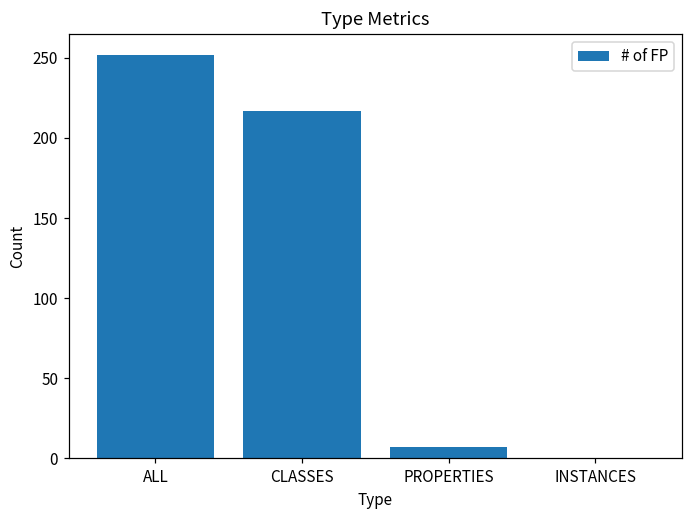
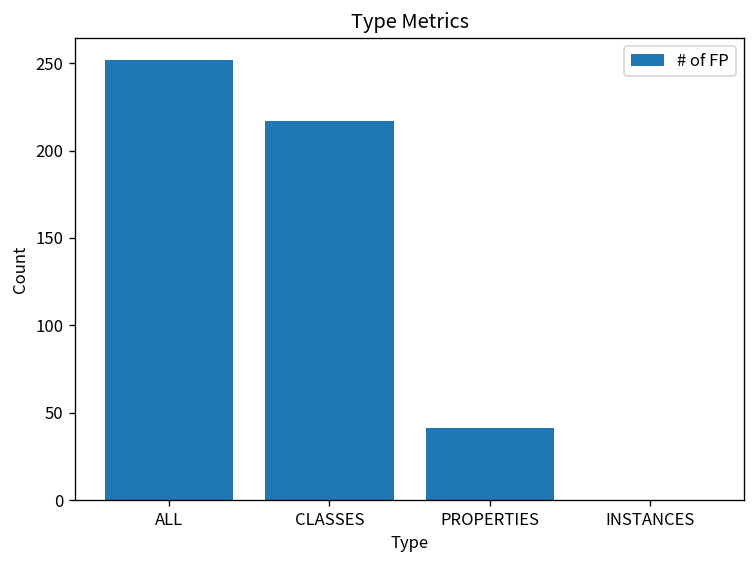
  {
    "ALL": 252,
    "CLASSES": 217,
-   "PROPERTIES": 7,
+   "PROPERTIES": 41,
    "INSTANCES": 0
  }
